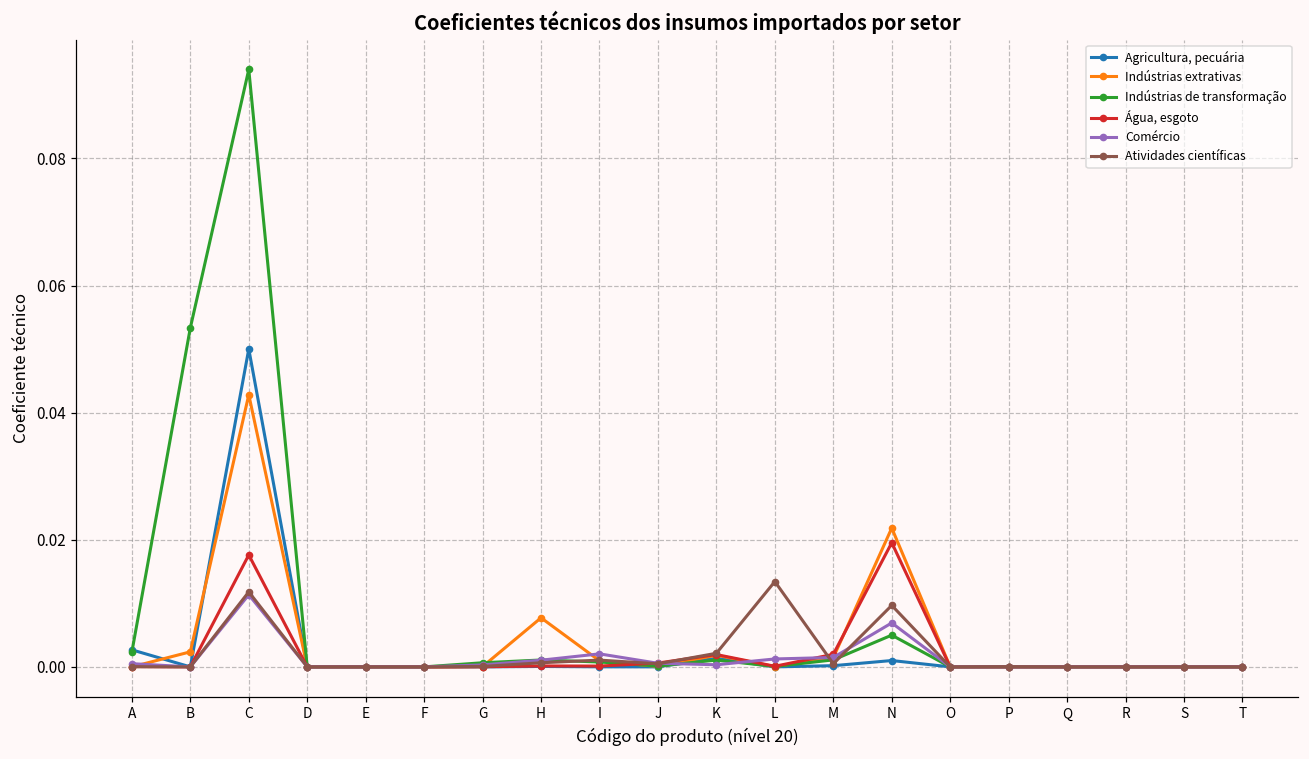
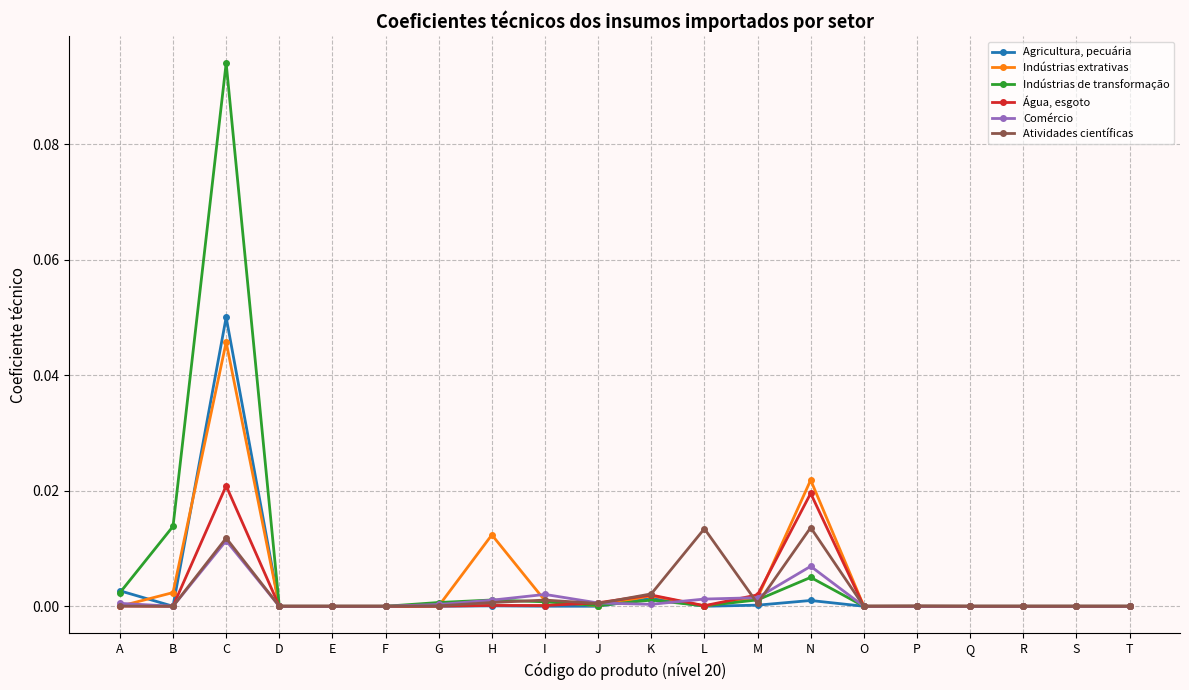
  {
    "Agricultura, pecuária": {
      "C": 0.050,
      "N": 0.001
    },
    "Indústrias extrativas": {
      "B": 0.002,
-     "C": 0.043,
-     "H": 0.008,
+     "C": 0.046,
+     "H": 0.012,
      "N": 0.022
    },
    "Indústrias de transformação": {
-     "B": 0.053,
+     "B": 0.014,
      "C": 0.094,
      "N": 0.005
    },
    "Água, esgoto": {
-     "C": 0.018,
+     "C": 0.021,
      "M": 0.002,
      "N": 0.020
    },
    "Comércio": {
      "A": 0.001,
      "C": 0.011,
      "I": 0.002,
      "K": 0.000,
      "L": 0.001,
      "N": 0.007
    },
    "Atividades científicas": {
      "C": 0.012,
      "L": 0.013,
-     "N": 0.010
+     "N": 0.014
    }
  }
